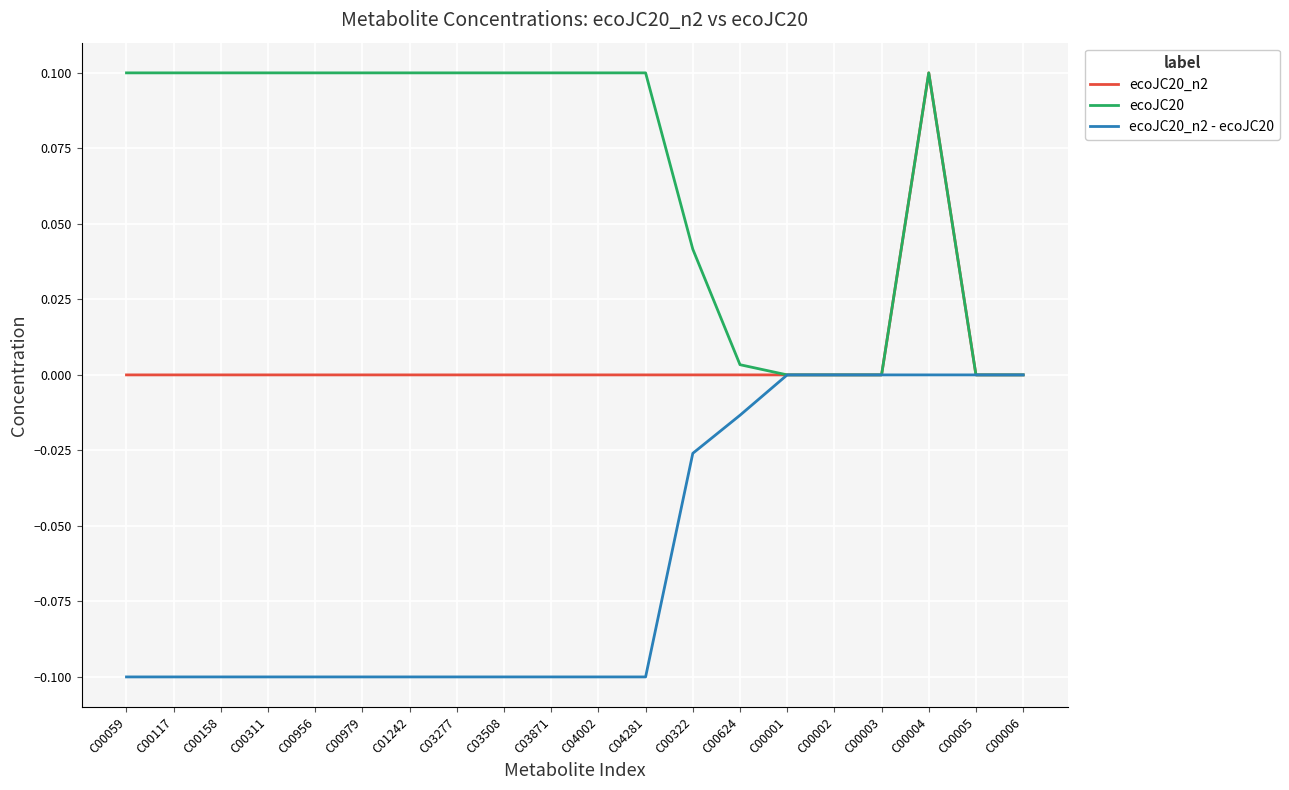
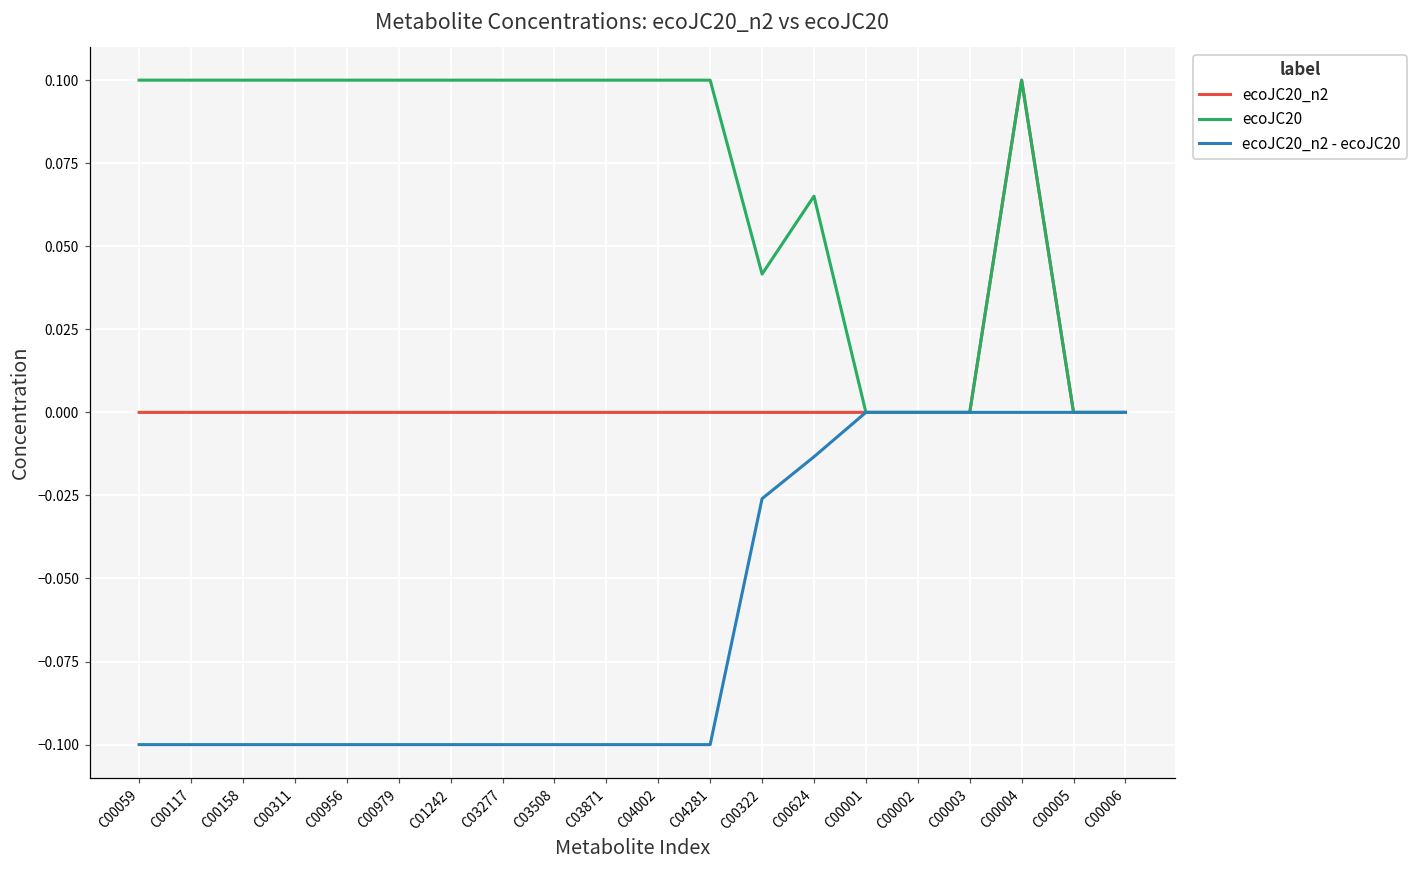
  {
    "ecoJC20_n2": {
      "C00059": 0.000,
      "C00117": 0.000,
      "C00158": 0.000,
      "C00311": 0.000,
      "C00956": 0.000,
      "C00979": 0.000,
      "C01242": 0.000,
      "C03277": 0.000,
      "C03508": 0.000,
      "C03871": 0.000,
      "C04002": 0.000,
      "C04281": 0.000,
      "C00322": 0.000,
      "C00624": 0.000
    },
    "ecoJC20": {
      "C00059": 0.100,
      "C00117": 0.100,
      "C00158": 0.100,
      "C00311": 0.100,
      "C00956": 0.100,
      "C00979": 0.100,
      "C01242": 0.100,
      "C03277": 0.100,
      "C03508": 0.100,
      "C03871": 0.100,
      "C04002": 0.100,
      "C04281": 0.100,
      "C00322": 0.042,
-     "C00624": 0.003
+     "C00624": 0.065
    },
    "ecoJC20_n2 - ecoJC20": {
      "C00059": -0.100,
      "C00117": -0.100,
      "C00158": -0.100,
      "C00311": -0.100,
      "C00956": -0.100,
      "C00979": -0.100,
      "C01242": -0.100,
      "C03277": -0.100,
      "C03508": -0.100,
      "C03871": -0.100,
      "C04002": -0.100,
      "C04281": -0.100,
      "C00322": -0.026,
      "C00624": -0.013,
      "C00004": 0.000
    }
  }
